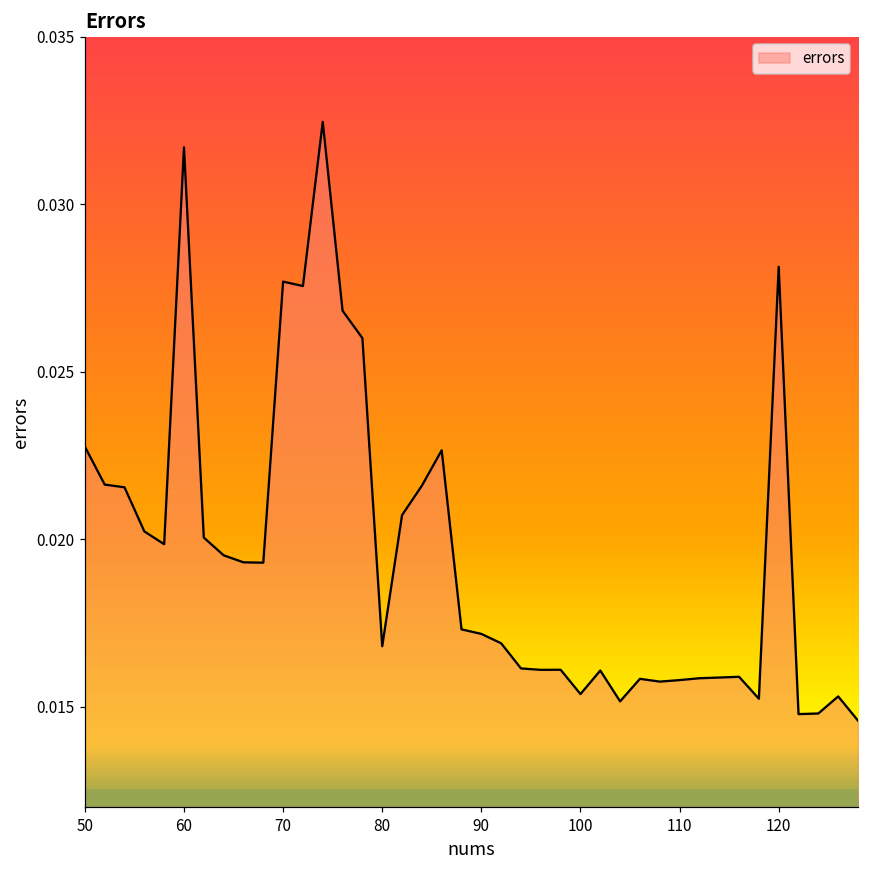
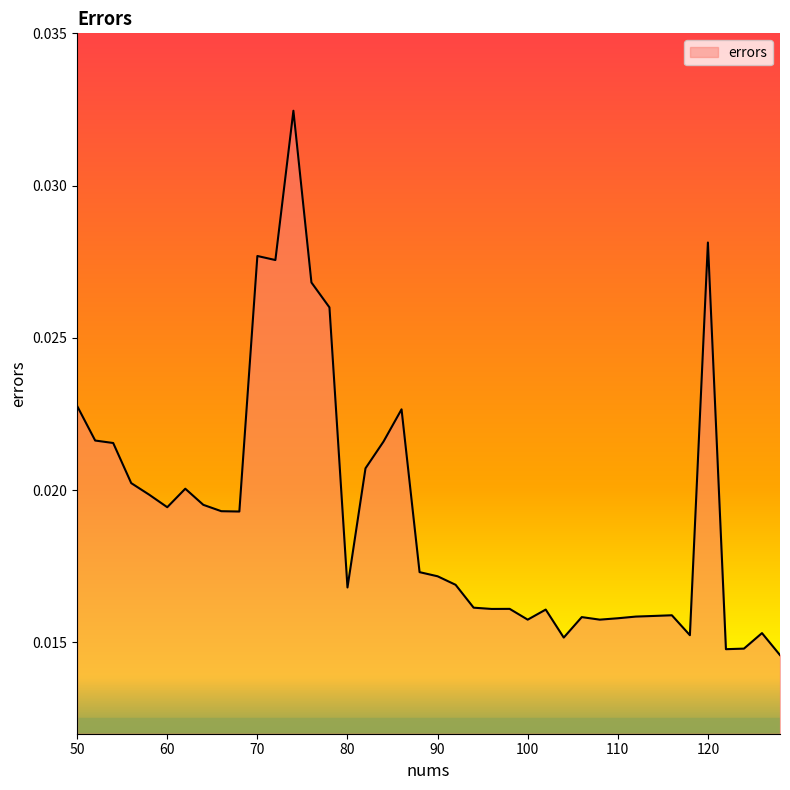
  {
    "50": 0.0228,
-   "60": 0.0317,
+   "60": 0.0194,
    "70": 0.0277,
    "80": 0.0168,
    "90": 0.0172,
-   "100": 0.0154,
+   "100": 0.0157,
    "110": 0.0158,
    "120": 0.0281
  }
